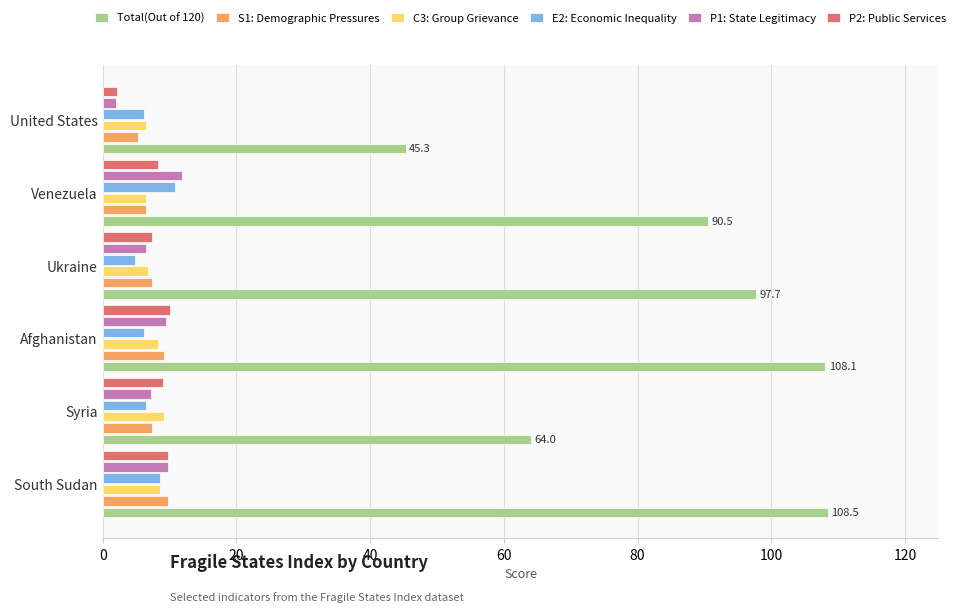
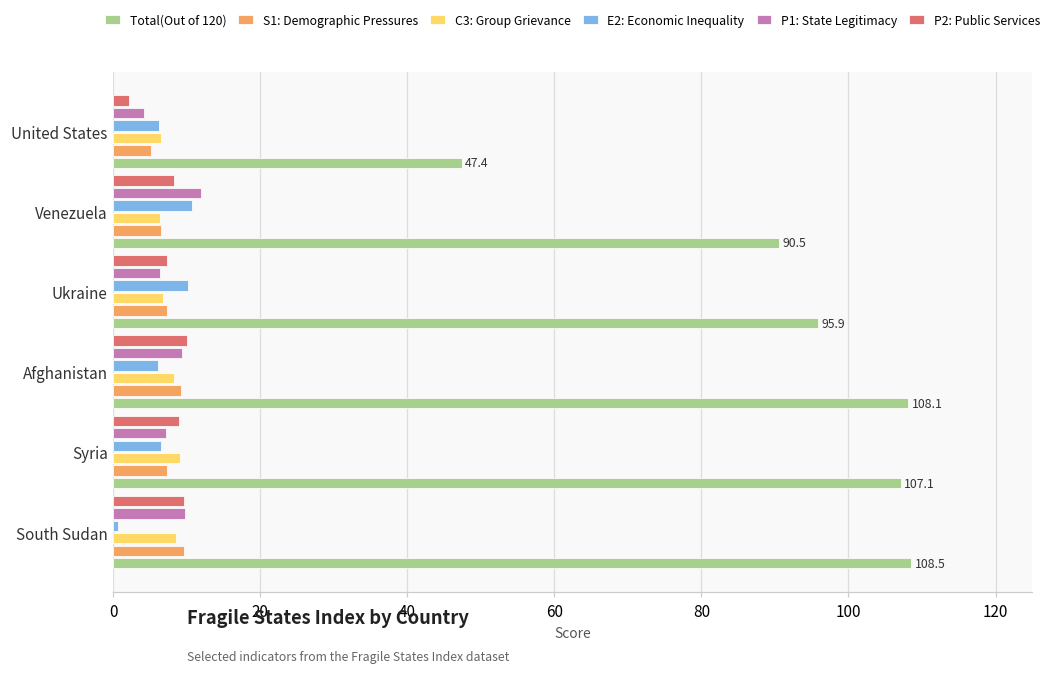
  {
    "Total(Out of 120)": {
-     "United States": 45.3,
+     "United States": 47.4,
      "Venezuela": 90.5,
-     "Ukraine": 97.7,
+     "Ukraine": 95.9,
      "Afghanistan": 108.1,
-     "Syria": 64.0,
+     "Syria": 107.1,
      "South Sudan": 108.5
    },
    "E2: Economic Inequality": {
      "United States": 6,
      "Venezuela": 11,
-     "Ukraine": 5,
+     "Ukraine": 10,
      "Afghanistan": 6,
      "Syria": 7,
-     "South Sudan": 9
+     "South Sudan": 1
    },
    "P1: State Legitimacy": {
-     "United States": 2,
+     "United States": 4,
      "Venezuela": 12,
      "Ukraine": 6,
      "Afghanistan": 9,
      "Syria": 7,
      "South Sudan": 10
    }
  }
